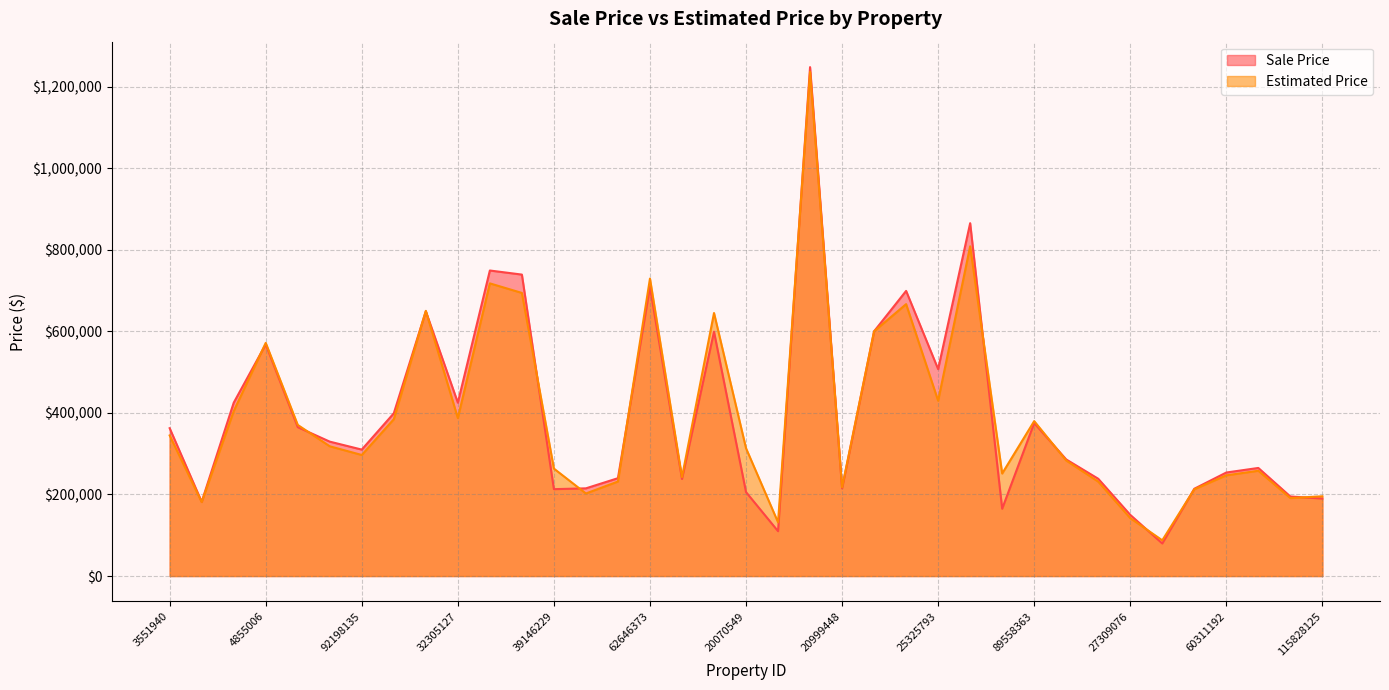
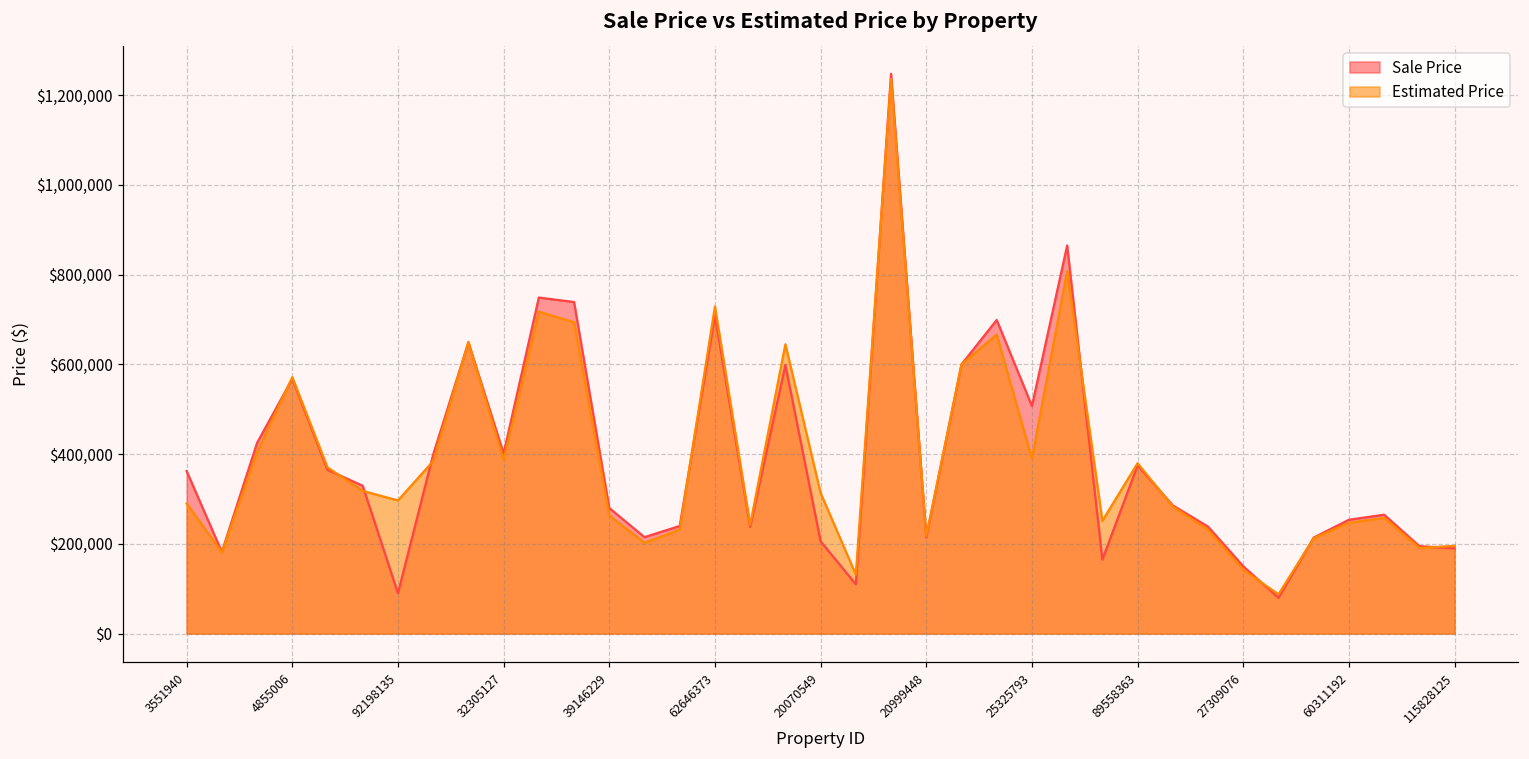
  {
    "Sale Price": {
      "3551940": "$360,000",
-     "92198135": "$310,000",
-     "32305127": "$420,000",
-     "39146229": "$210,000",
+     "92198135": "$90,000",
+     "32305127": "$400,000",
+     "39146229": "$280,000",
      "62646373": "$710,000",
      "20070549": "$210,000",
      "25325793": "$510,000",
      "27309076": "$150,000",
      "60311192": "$250,000"
    },
    "Estimated Price": {
-     "3551940": "$340,000",
+     "3551940": "$290,000",
      "92198135": "$300,000",
      "32305127": "$390,000",
      "39146229": "$260,000",
      "62646373": "$730,000",
      "20070549": "$310,000",
-     "25325793": "$430,000",
+     "25325793": "$390,000",
      "27309076": "$140,000",
      "60311192": "$250,000"
    }
  }
